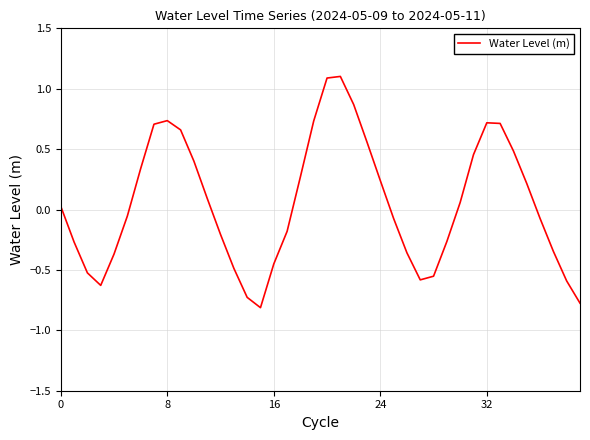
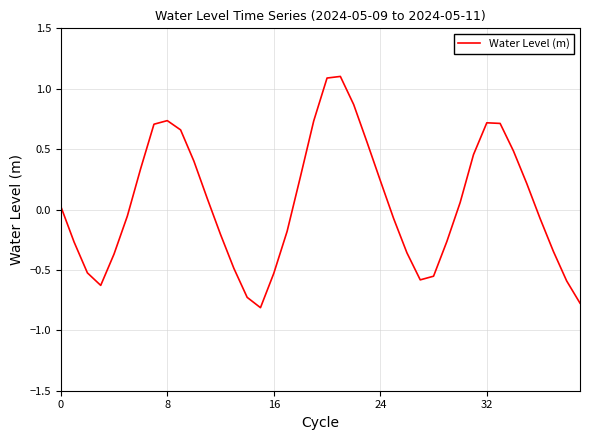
  {
    "0": 0.03,
    "8": 0.74,
-   "16": -0.45,
+   "16": -0.53,
    "24": 0.24,
    "32": 0.72
  }
